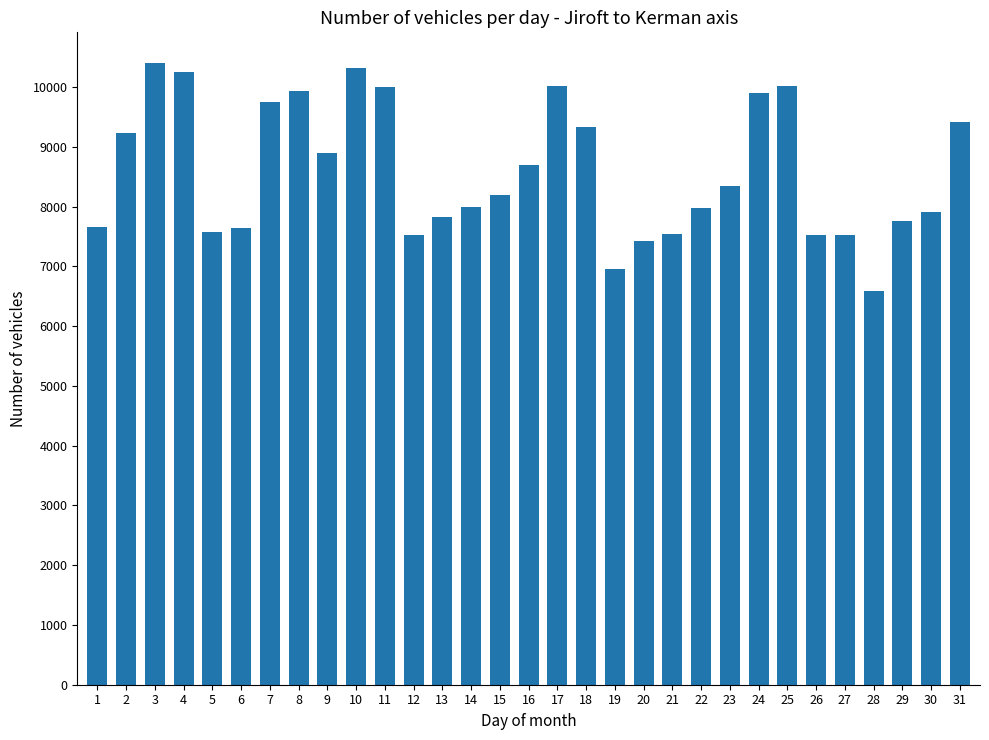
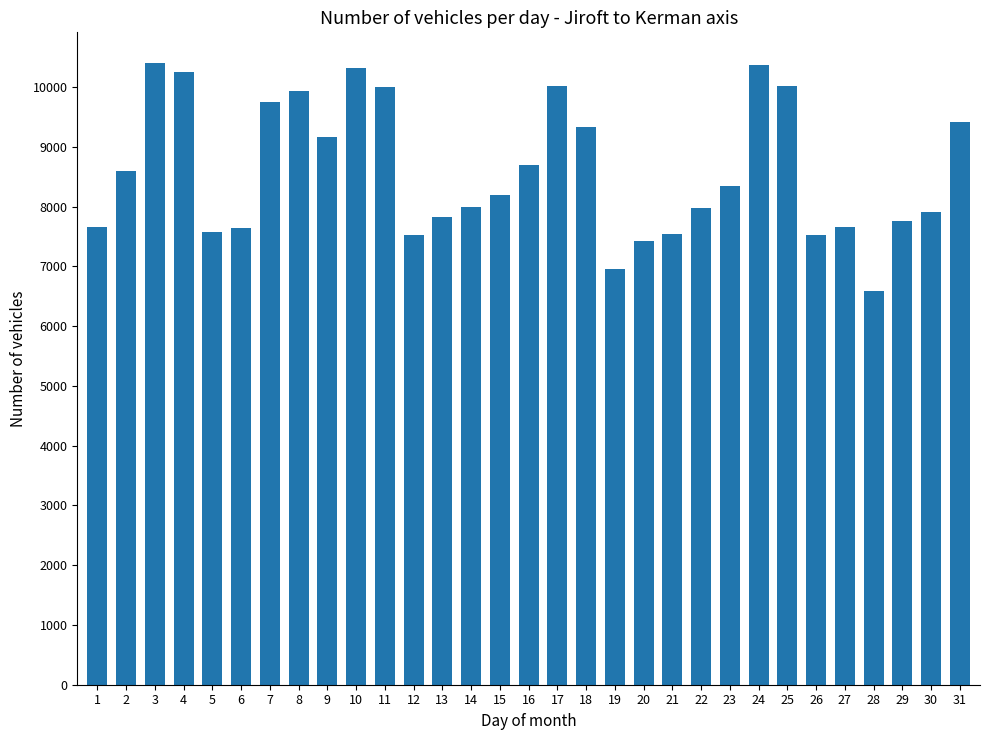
  {
    "1": 7700,
-   "2": 9200,
+   "2": 8600,
    "3": 10400,
    "4": 10300,
    "5": 7600,
    "6": 7600,
    "7": 9800,
    "8": 9900,
-   "9": 8900,
+   "9": 9200,
    "10": 10300,
    "11": 10000,
    "12": 7500,
    "13": 7800,
    "14": 8000,
    "15": 8200,
    "16": 8700,
    "17": 10000,
    "18": 9300,
    "19": 7000,
    "20": 7400,
    "21": 7500,
    "22": 8000,
    "23": 8300,
-   "24": 9900,
+   "24": 10400,
    "25": 10000,
    "26": 7500,
-   "27": 7500,
+   "27": 7700,
    "28": 6600,
    "29": 7800,
    "30": 7900,
    "31": 9400
  }
